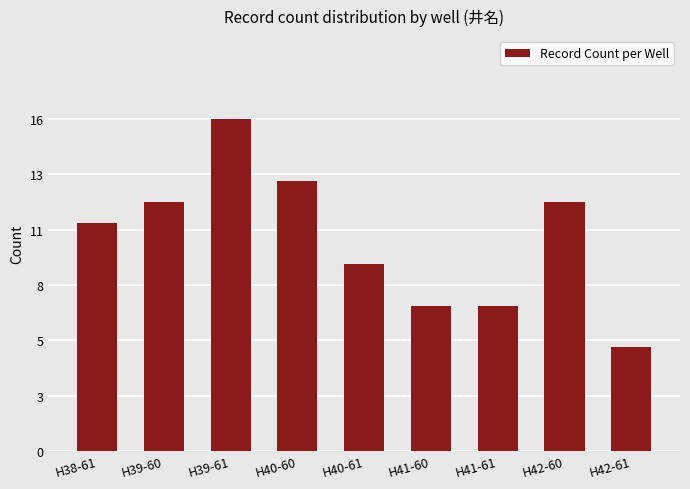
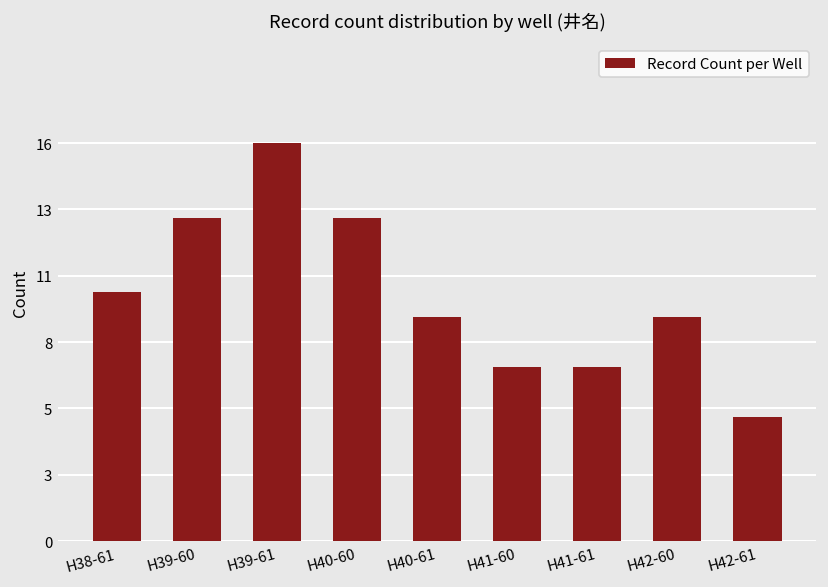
  {
-   "H38-61": 11,
-   "H39-60": 12,
+   "H38-61": 10,
+   "H39-60": 13,
    "H39-61": 16,
    "H40-60": 13,
    "H40-61": 9,
    "H41-60": 7,
    "H41-61": 7,
-   "H42-60": 12,
+   "H42-60": 9,
    "H42-61": 5
  }
